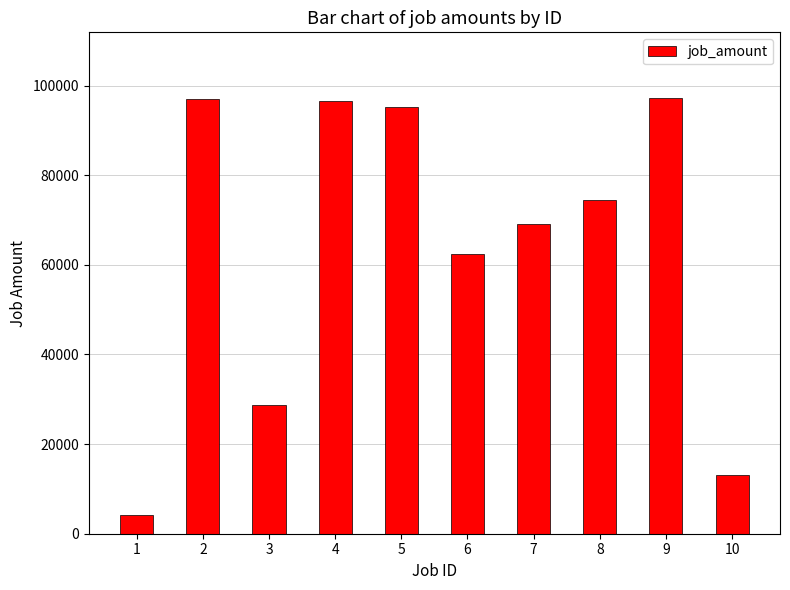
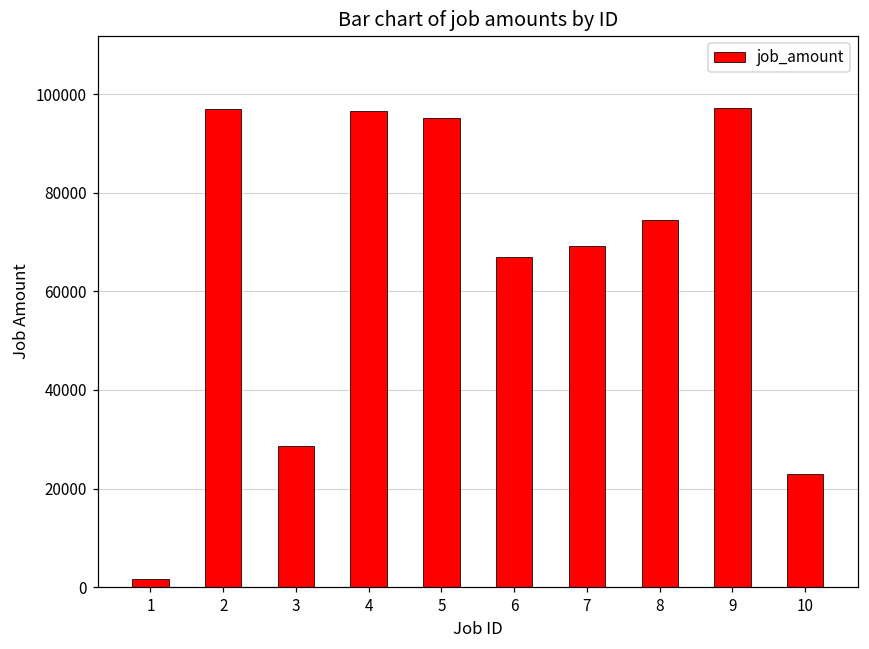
  {
-   "1": 4000,
+   "1": 2000,
    "2": 97000,
    "3": 29000,
    "4": 97000,
    "5": 95000,
-   "6": 62000,
+   "6": 67000,
    "7": 69000,
    "8": 74000,
    "9": 97000,
-   "10": 13000
+   "10": 23000
  }
